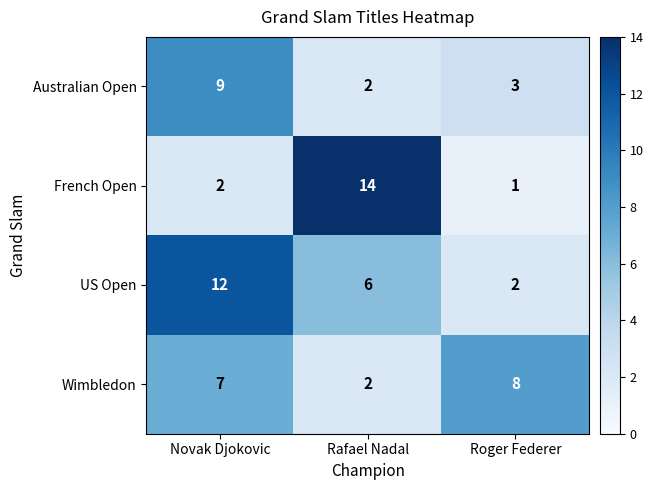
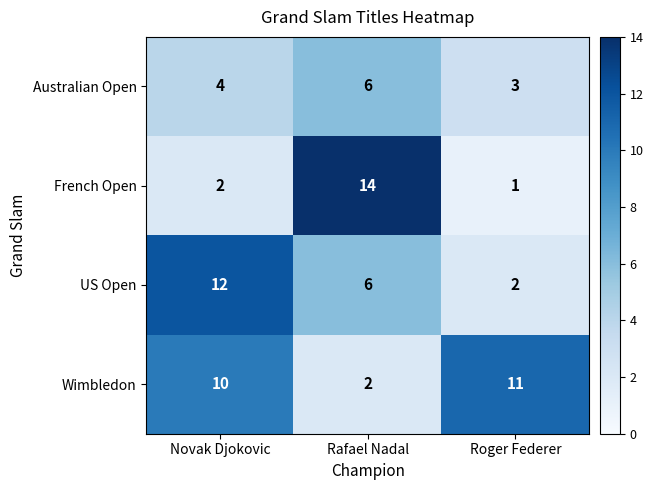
  {
    "Australian Open": {
-     "Novak Djokovic": 9,
-     "Rafael Nadal": 2,
+     "Novak Djokovic": 4,
+     "Rafael Nadal": 6,
      "Roger Federer": 3
    },
    "French Open": {
      "Novak Djokovic": 2,
      "Rafael Nadal": 14,
      "Roger Federer": 1
    },
    "US Open": {
      "Novak Djokovic": 12,
      "Rafael Nadal": 6,
      "Roger Federer": 2
    },
    "Wimbledon": {
-     "Novak Djokovic": 7,
+     "Novak Djokovic": 10,
      "Rafael Nadal": 2,
-     "Roger Federer": 8
+     "Roger Federer": 11
    }
  }
